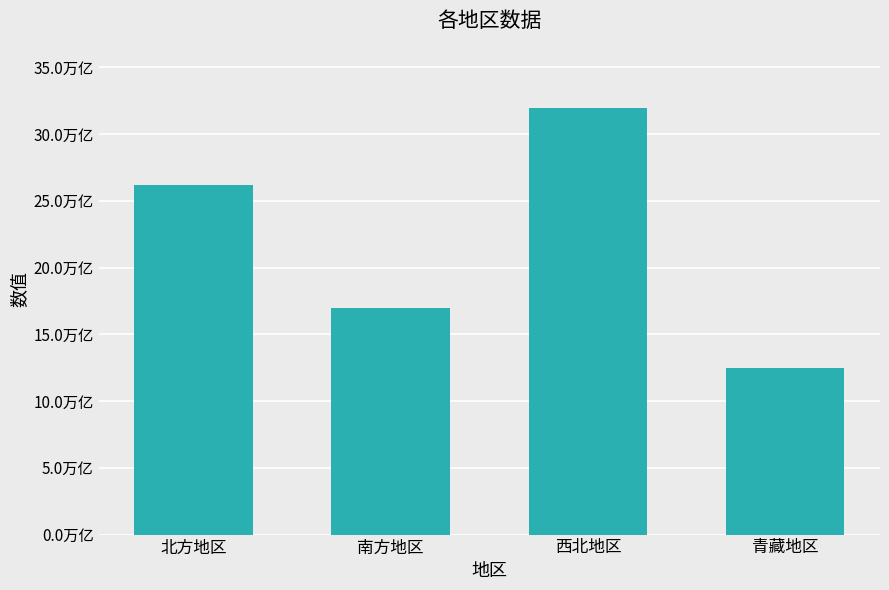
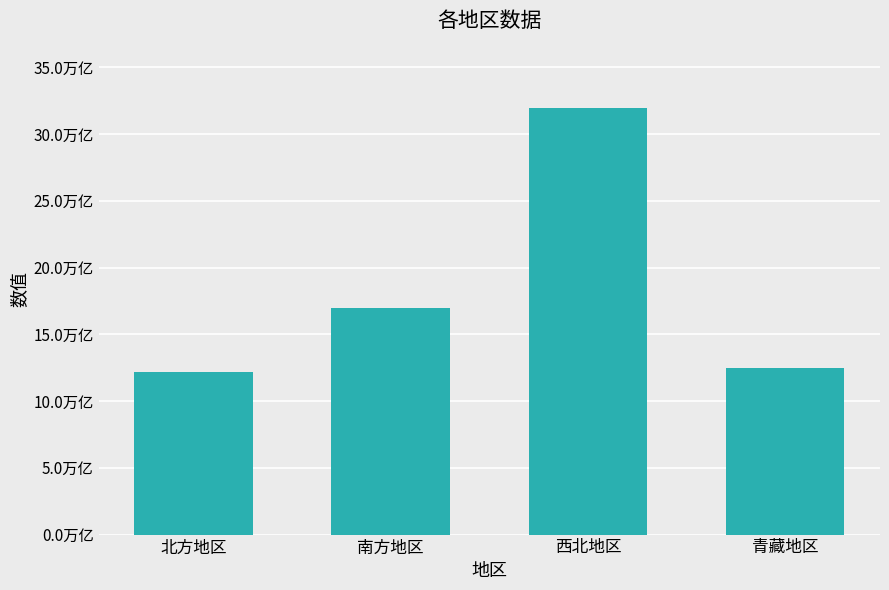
  {
-   "北方地区": "26.2万亿",
+   "北方地区": "12.2万亿",
    "南方地区": "16.9万亿",
    "西北地区": "32.0万亿",
    "青藏地区": "12.5万亿"
  }
